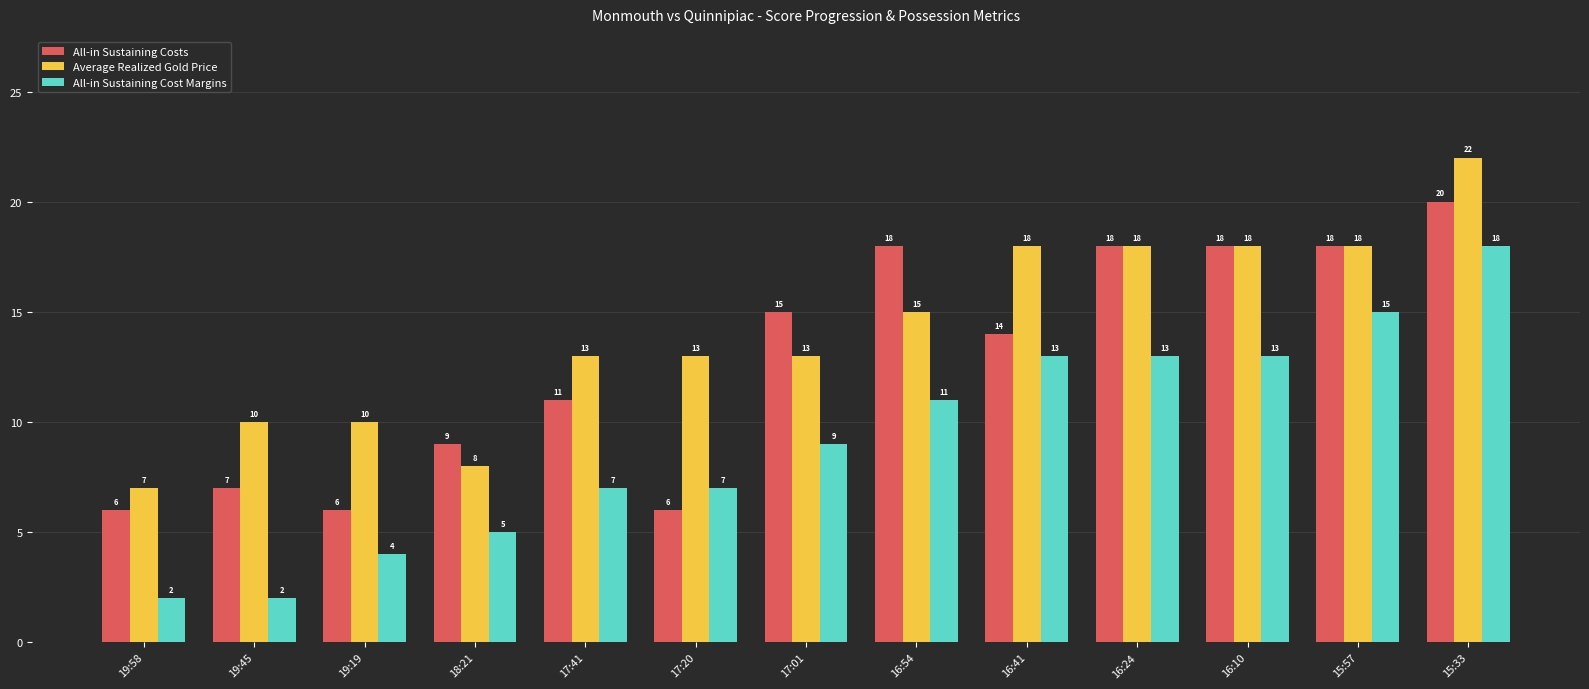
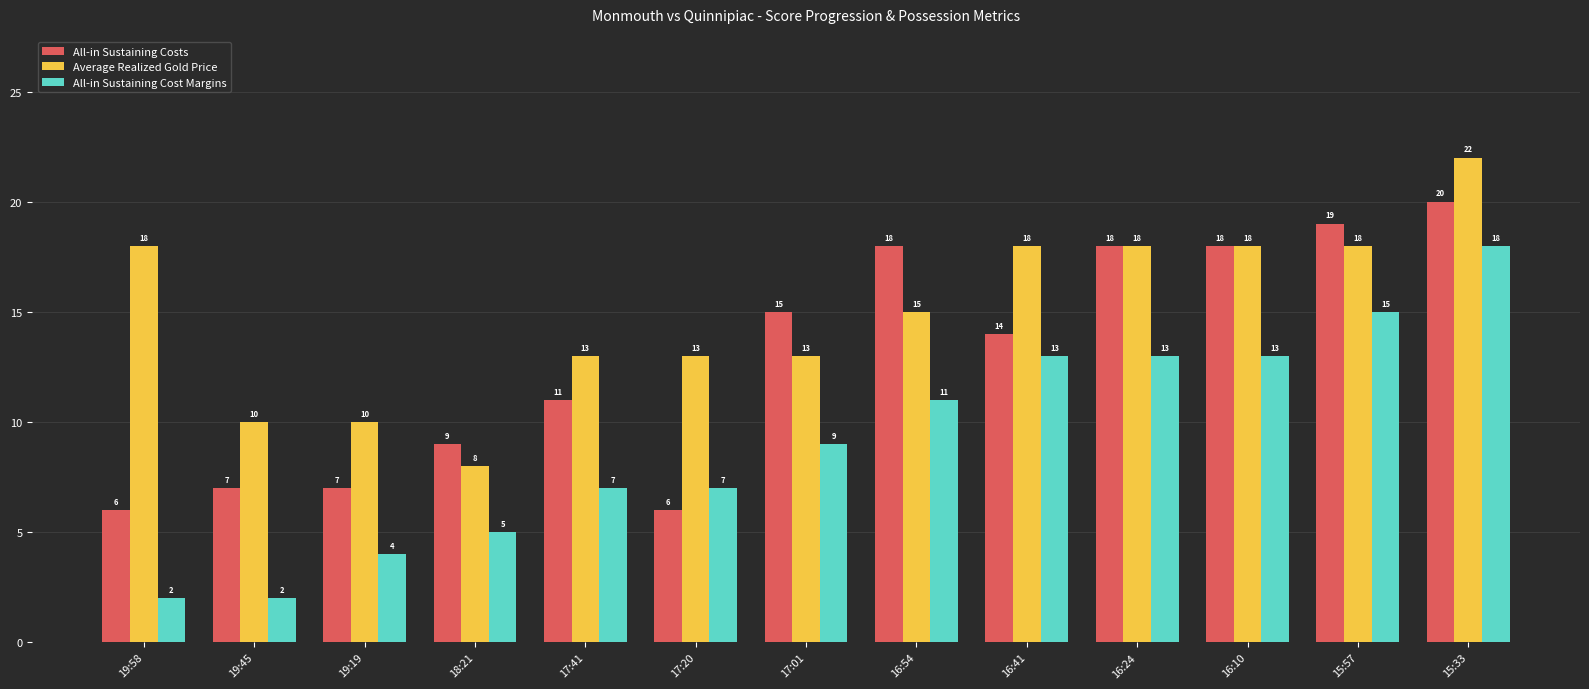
  {
    "All-in Sustaining Costs": {
      "19:58": 6,
      "19:45": 7,
-     "19:19": 6,
+     "19:19": 7,
      "18:21": 9,
      "17:41": 11,
      "17:20": 6,
      "17:01": 15,
      "16:54": 18,
      "16:41": 14,
      "16:24": 18,
      "16:10": 18,
-     "15:57": 18,
+     "15:57": 19,
      "15:33": 20
    },
    "Average Realized Gold Price": {
-     "19:58": 7,
+     "19:58": 18,
      "19:45": 10,
      "19:19": 10,
      "18:21": 8,
      "17:41": 13,
      "17:20": 13,
      "17:01": 13,
      "16:54": 15,
      "16:41": 18,
      "16:24": 18,
      "16:10": 18,
      "15:57": 18,
      "15:33": 22
    },
    "All-in Sustaining Cost Margins": {
      "19:58": 2,
      "19:45": 2,
      "19:19": 4,
      "18:21": 5,
      "17:41": 7,
      "17:20": 7,
      "17:01": 9,
      "16:54": 11,
      "16:41": 13,
      "16:24": 13,
      "16:10": 13,
      "15:57": 15,
      "15:33": 18
    }
  }
